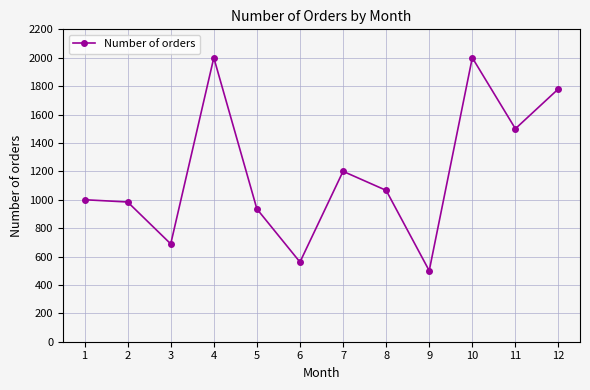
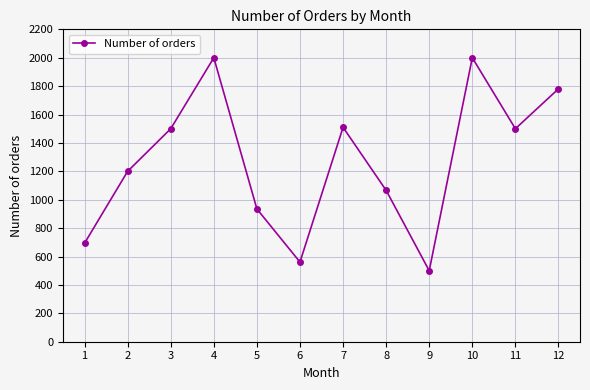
  {
-   "1": 1000,
-   "2": 980,
-   "3": 690,
+   "1": 690,
+   "2": 1200,
+   "3": 1500,
    "4": 2000,
    "5": 940,
    "6": 560,
-   "7": 1200,
+   "7": 1510,
    "8": 1070,
    "9": 500,
    "10": 2000,
    "11": 1500,
    "12": 1780
  }
